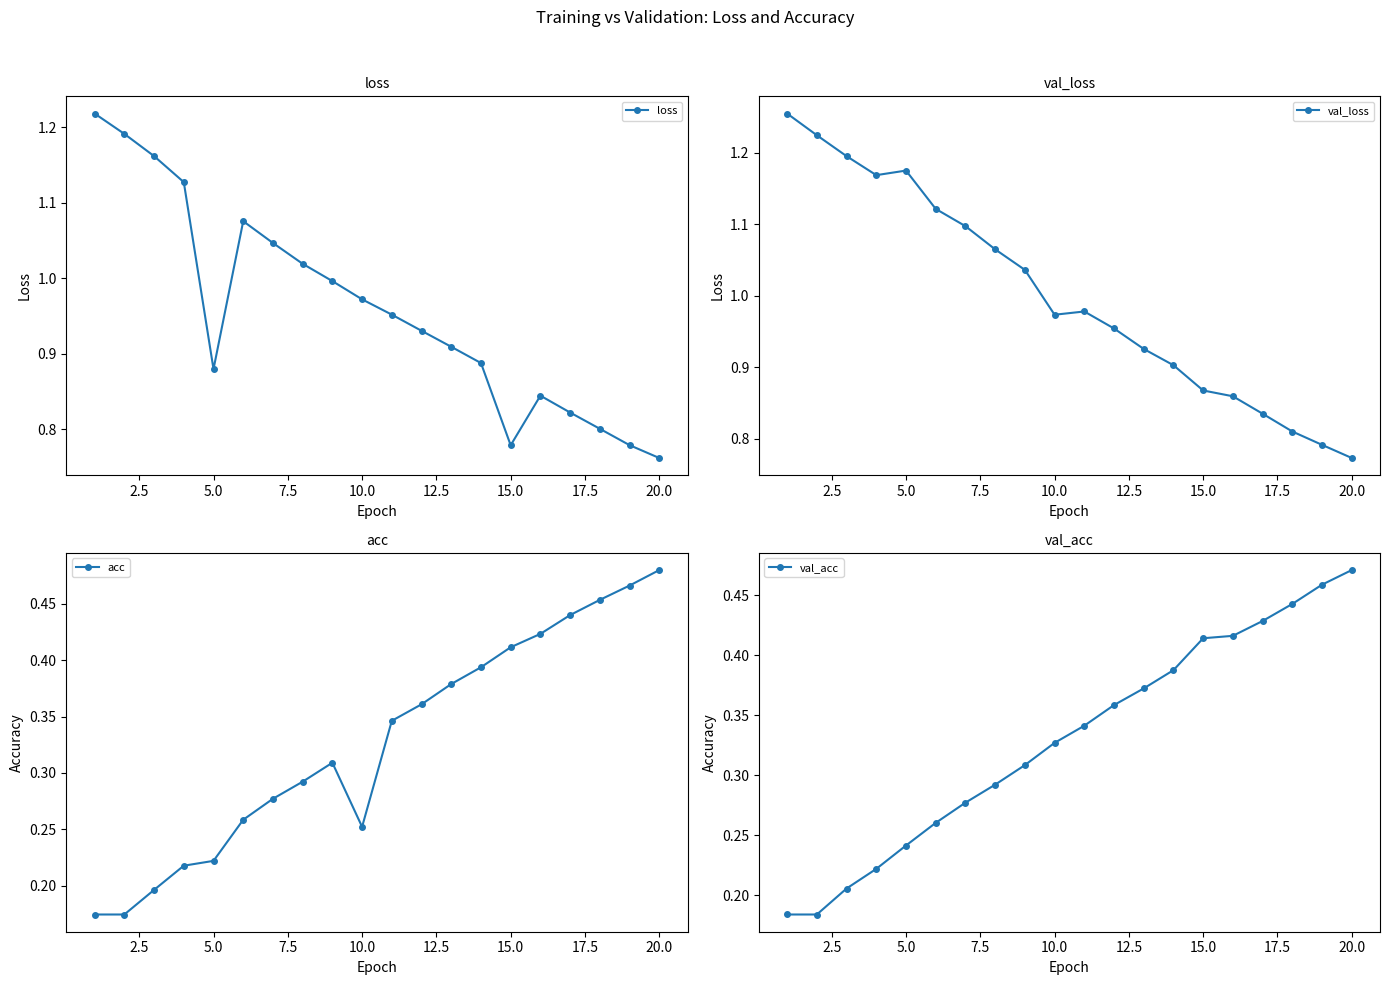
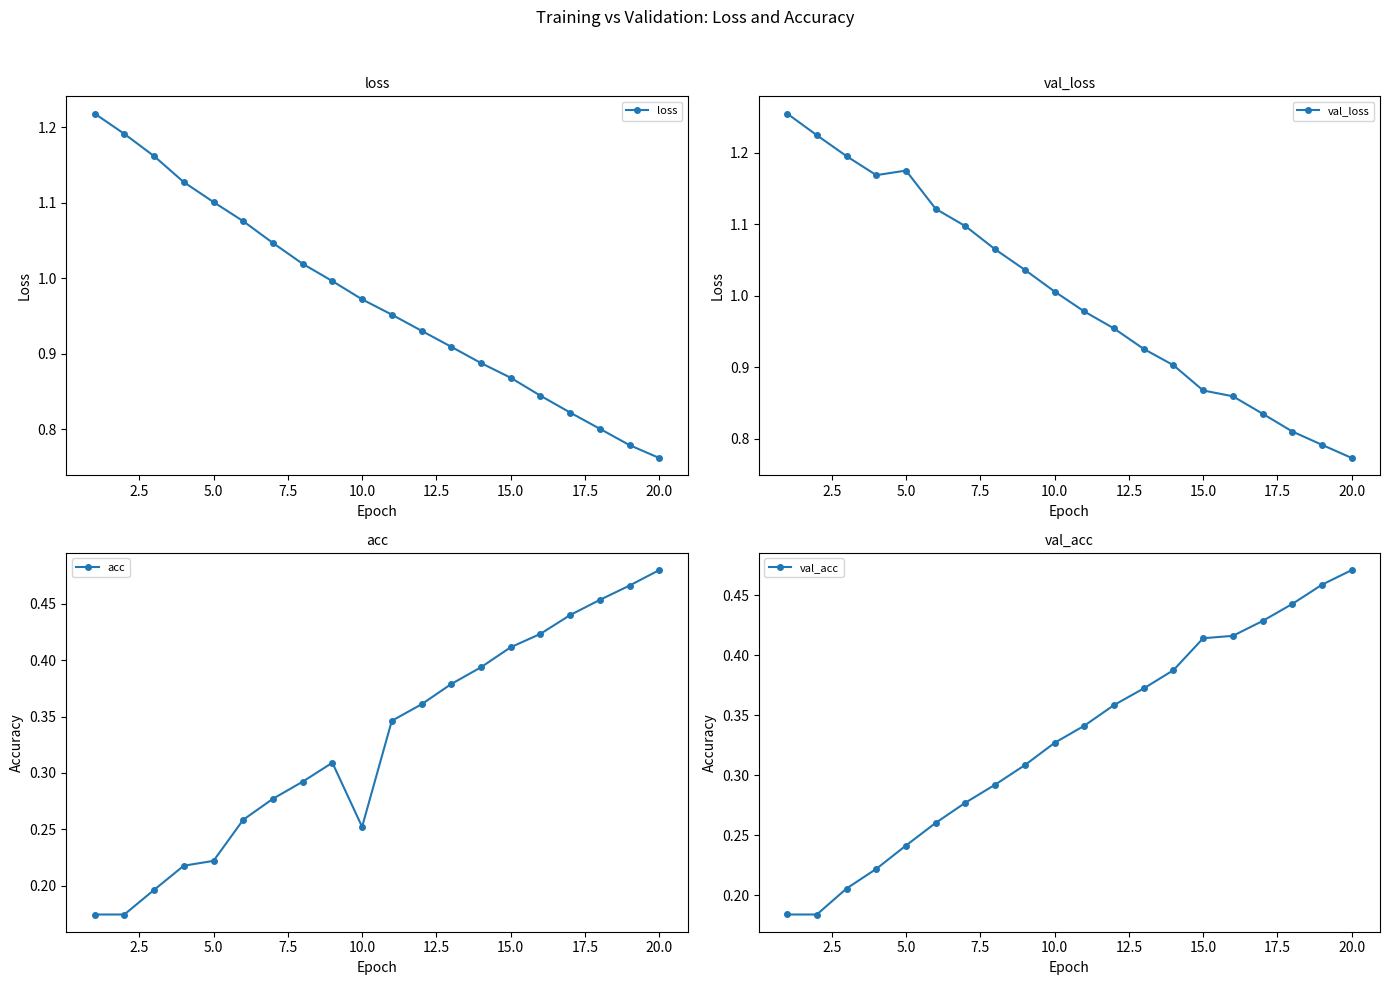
  {
    "loss": {
-     "5.0": 0.88,
+     "5.0": 1.10,
      "10.0": 0.97,
-     "15.0": 0.78,
+     "15.0": 0.87,
      "20.0": 0.76
    },
    "val_loss": {
      "5.0": 1.18,
-     "10.0": 0.97,
+     "10.0": 1.01,
      "15.0": 0.87,
      "20.0": 0.77
    },
    "acc": {
      "5.0": 0.222,
      "10.0": 0.252,
      "15.0": 0.411,
      "20.0": 0.480
    },
    "val_acc": {
      "5.0": 0.241,
      "10.0": 0.327,
      "15.0": 0.414,
      "20.0": 0.471
    }
  }
